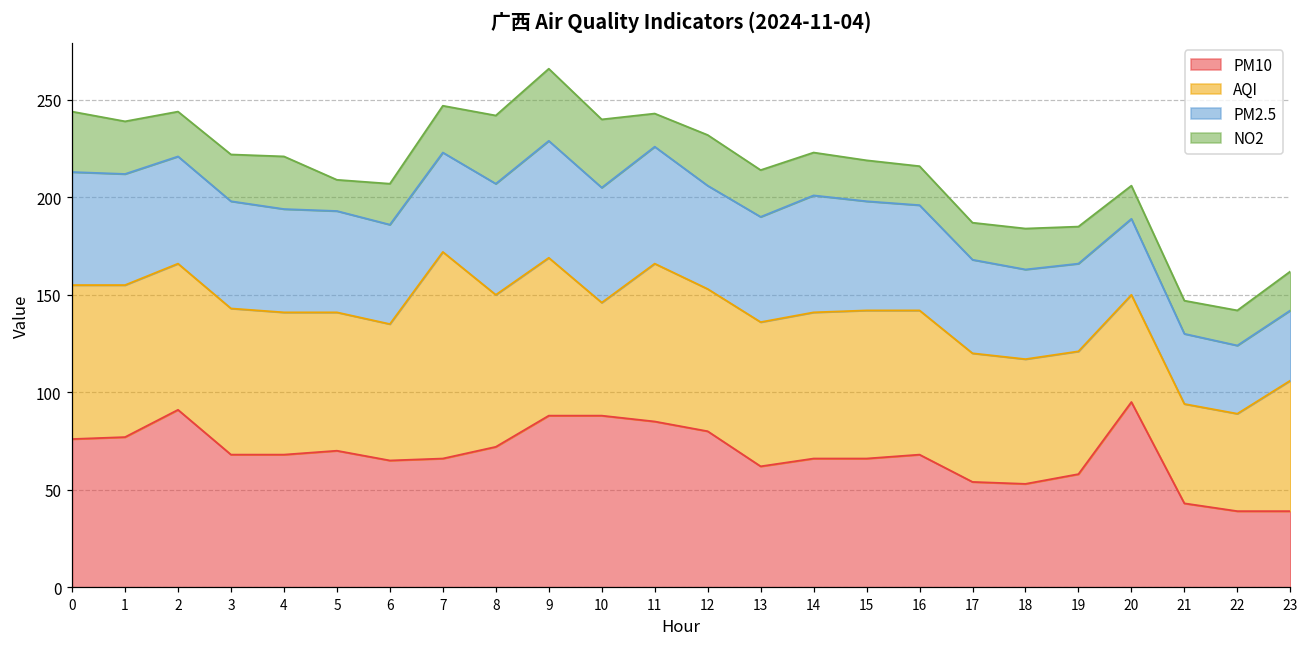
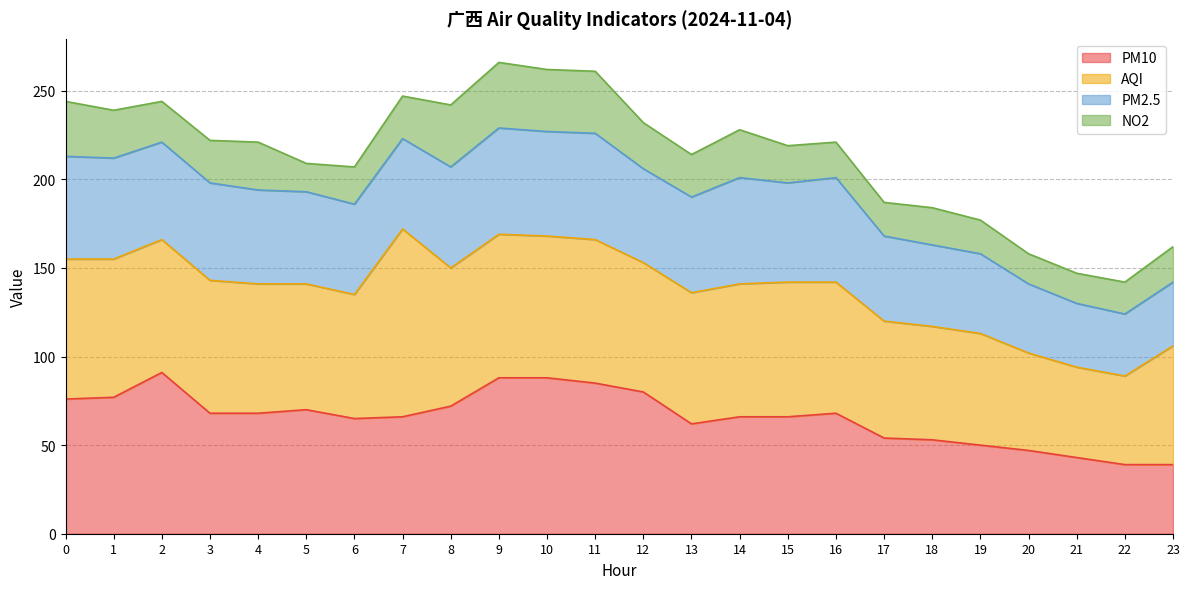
  {
    "PM10": {
      "0": 76,
      "1": 77,
      "2": 91,
      "3": 68,
      "4": 68,
      "5": 70,
      "6": 65,
      "7": 66,
      "8": 72,
      "9": 88,
      "10": 88,
      "11": 85,
      "12": 80,
      "13": 62,
      "14": 66,
      "15": 66,
      "16": 68,
      "17": 54,
      "18": 53,
-     "19": 58,
-     "20": 95,
+     "19": 50,
+     "20": 47,
      "21": 43,
      "22": 39,
      "23": 39
    },
    "AQI": {
      "0": 79,
      "1": 78,
      "2": 75,
      "3": 75,
      "4": 73,
      "5": 71,
      "6": 70,
      "7": 106,
      "8": 78,
      "9": 81,
-     "10": 58,
+     "10": 80,
      "11": 81,
      "12": 73,
      "13": 74,
      "14": 75,
      "15": 76,
      "16": 74,
      "17": 66,
      "18": 64,
      "19": 63,
      "20": 55,
      "21": 51,
      "22": 50,
      "23": 67
    },
    "PM2.5": {
      "0": 58,
      "1": 57,
      "2": 55,
      "3": 55,
      "4": 53,
      "5": 52,
      "6": 51,
      "7": 51,
      "8": 57,
      "9": 60,
      "10": 59,
      "11": 60,
      "12": 53,
      "13": 54,
      "14": 60,
      "15": 56,
-     "16": 54,
+     "16": 59,
      "17": 48,
      "18": 46,
      "19": 45,
      "20": 39,
      "21": 36,
      "22": 35,
      "23": 36
    },
    "NO2": {
      "0": 31,
      "1": 27,
      "2": 23,
      "3": 24,
      "4": 27,
      "5": 16,
      "6": 21,
      "7": 24,
      "8": 35,
      "9": 37,
      "10": 35,
-     "11": 17,
+     "11": 35,
      "12": 26,
      "13": 24,
-     "14": 22,
+     "14": 27,
      "15": 21,
      "16": 20,
      "17": 19,
      "18": 21,
      "19": 19,
      "20": 17,
      "21": 17,
      "22": 18,
      "23": 20
    }
  }
